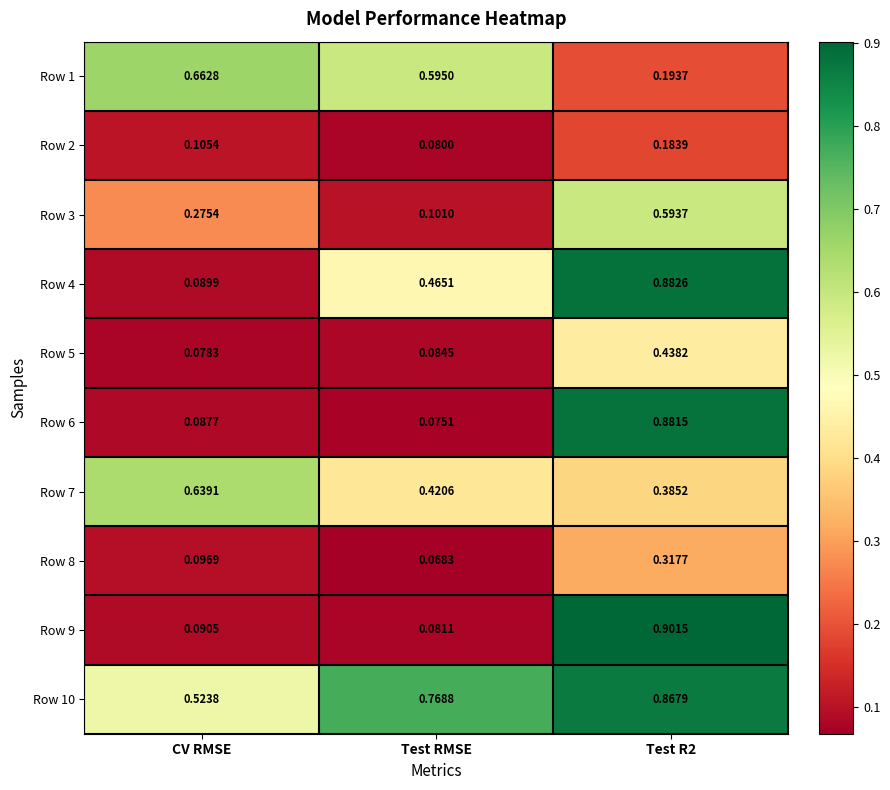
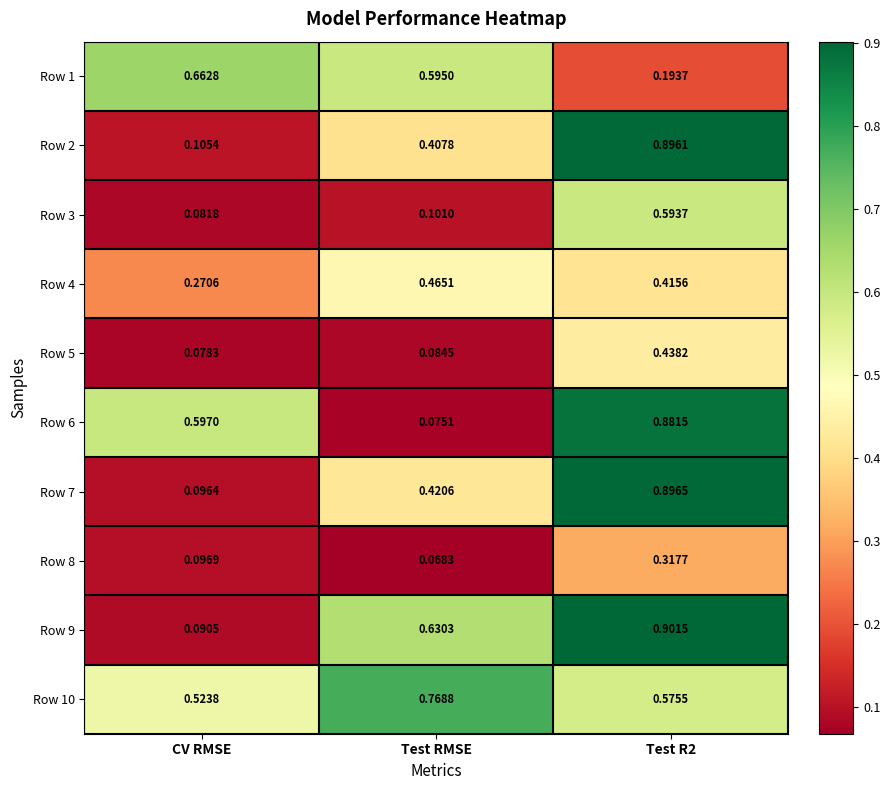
  {
    "Row 1": {
      "CV RMSE": 0.6628,
      "Test RMSE": 0.5950,
      "Test R2": 0.1937
    },
    "Row 2": {
      "CV RMSE": 0.1054,
-     "Test RMSE": 0.0800,
-     "Test R2": 0.1839
+     "Test RMSE": 0.4078,
+     "Test R2": 0.8961
    },
    "Row 3": {
-     "CV RMSE": 0.2754,
+     "CV RMSE": 0.0818,
      "Test RMSE": 0.1010,
      "Test R2": 0.5937
    },
    "Row 4": {
-     "CV RMSE": 0.0899,
+     "CV RMSE": 0.2706,
      "Test RMSE": 0.4651,
-     "Test R2": 0.8826
+     "Test R2": 0.4156
    },
    "Row 5": {
      "CV RMSE": 0.0783,
      "Test RMSE": 0.0845,
      "Test R2": 0.4382
    },
    "Row 6": {
-     "CV RMSE": 0.0877,
+     "CV RMSE": 0.5970,
      "Test RMSE": 0.0751,
      "Test R2": 0.8815
    },
    "Row 7": {
-     "CV RMSE": 0.6391,
+     "CV RMSE": 0.0964,
      "Test RMSE": 0.4206,
-     "Test R2": 0.3852
+     "Test R2": 0.8965
    },
    "Row 8": {
      "CV RMSE": 0.0969,
      "Test RMSE": 0.0683,
      "Test R2": 0.3177
    },
    "Row 9": {
      "CV RMSE": 0.0905,
-     "Test RMSE": 0.0811,
+     "Test RMSE": 0.6303,
      "Test R2": 0.9015
    },
    "Row 10": {
      "CV RMSE": 0.5238,
      "Test RMSE": 0.7688,
-     "Test R2": 0.8679
+     "Test R2": 0.5755
    }
  }
